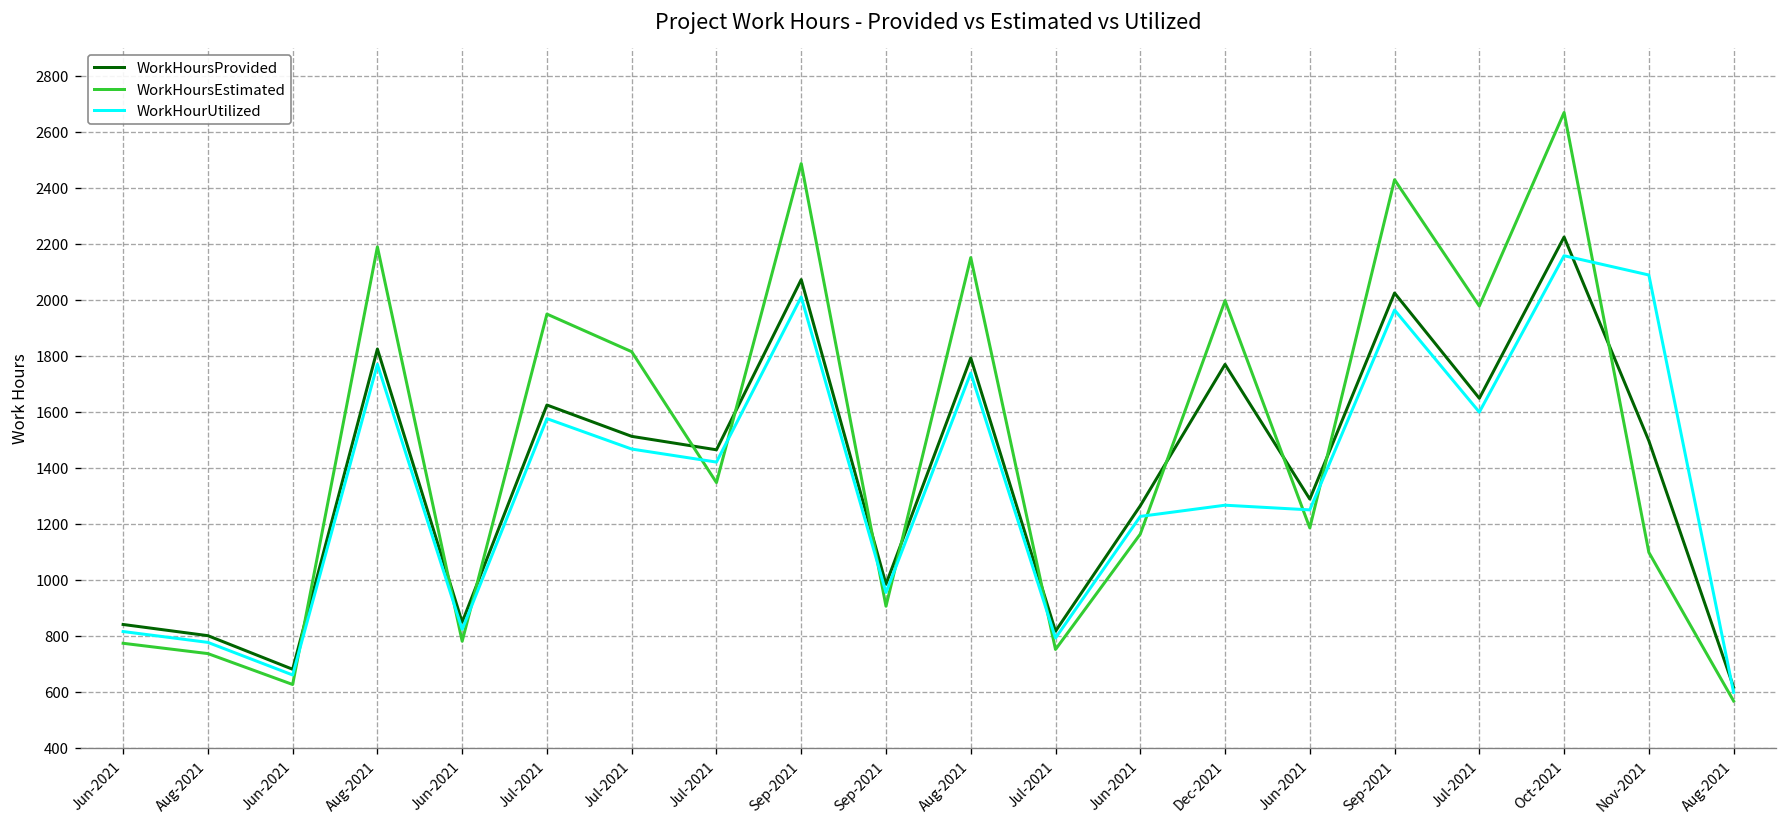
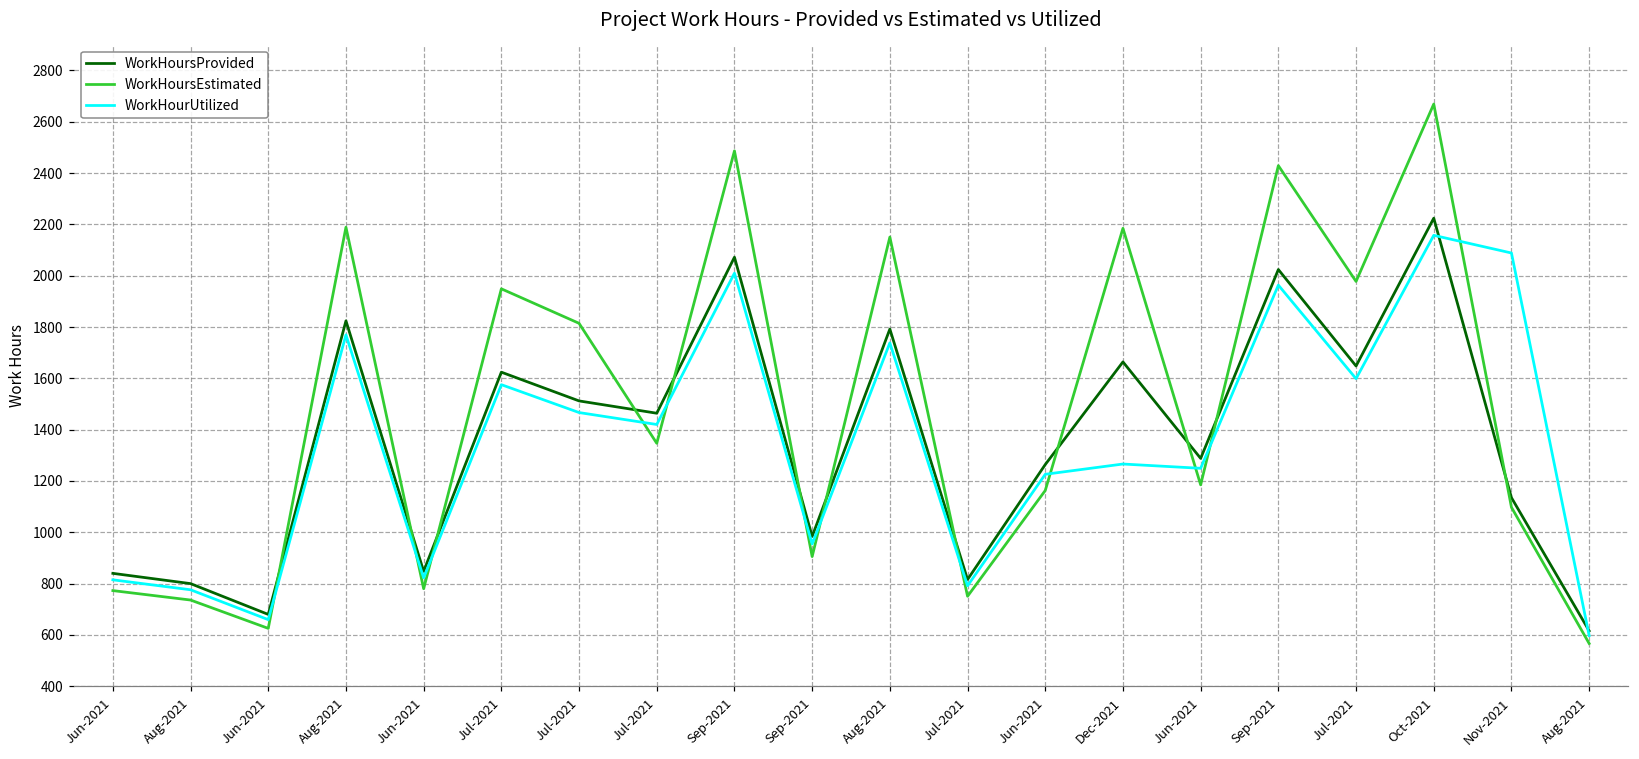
  {
    "WorkHoursProvided": {
-     "Dec-2021": 1770,
+     "Dec-2021": 1660,
      "Oct-2021": 2220,
-     "Nov-2021": 1500
+     "Nov-2021": 1140
    },
    "WorkHoursEstimated": {
-     "Dec-2021": 2000,
+     "Dec-2021": 2180,
      "Oct-2021": 2670,
      "Nov-2021": 1100
    },
    "WorkHourUtilized": {
      "Dec-2021": 1270,
      "Oct-2021": 2160,
      "Nov-2021": 2090
    }
  }
